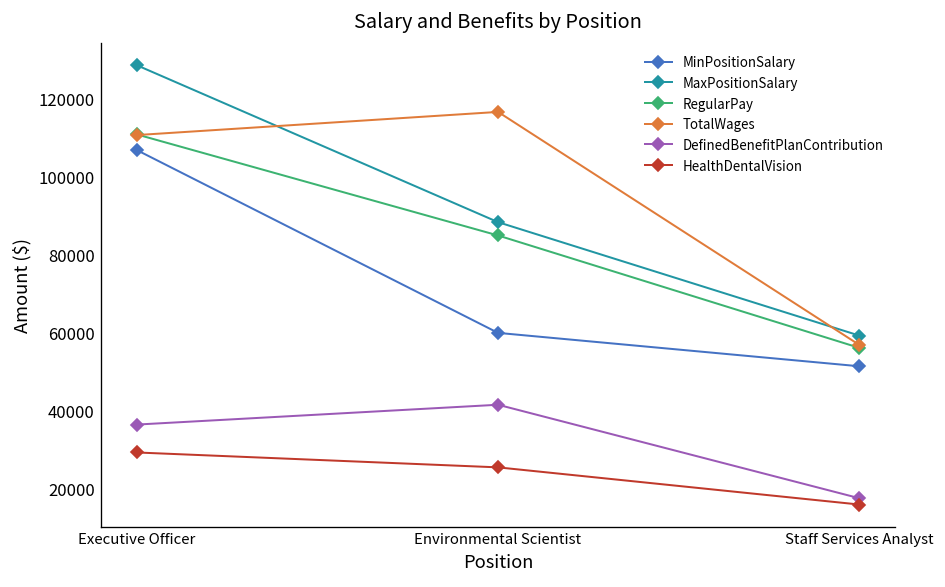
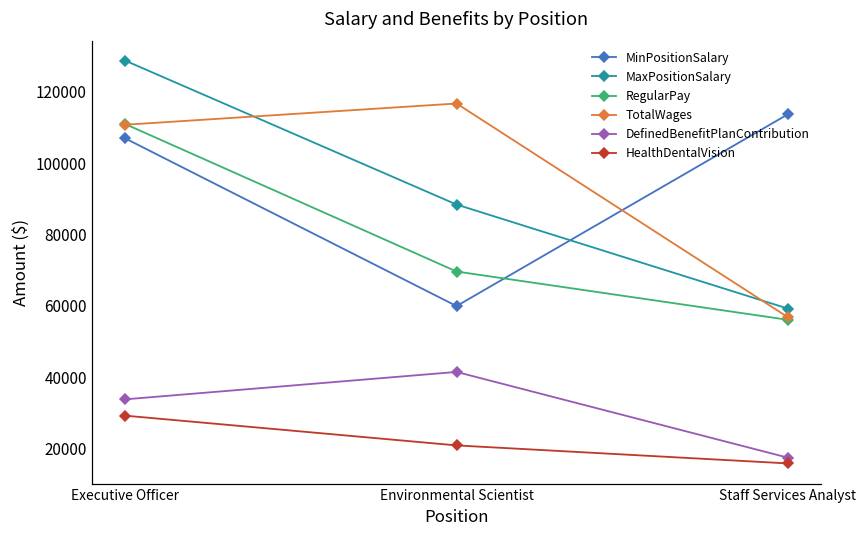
  {
    "MinPositionSalary": {
      "Executive Officer": 107000,
      "Environmental Scientist": 60000,
-     "Staff Services Analyst": 51000
+     "Staff Services Analyst": 114000
    },
    "MaxPositionSalary": {
      "Executive Officer": 129000,
      "Environmental Scientist": 88000,
      "Staff Services Analyst": 59000
    },
    "RegularPay": {
-     "Environmental Scientist": 85000
+     "Environmental Scientist": 70000
    },
    "TotalWages": {
      "Environmental Scientist": 117000
    },
    "DefinedBenefitPlanContribution": {
-     "Executive Officer": 36000,
+     "Executive Officer": 34000,
      "Environmental Scientist": 41000,
      "Staff Services Analyst": 17000
    },
    "HealthDentalVision": {
      "Executive Officer": 29000,
-     "Environmental Scientist": 25000,
+     "Environmental Scientist": 21000,
      "Staff Services Analyst": 16000
    }
  }
